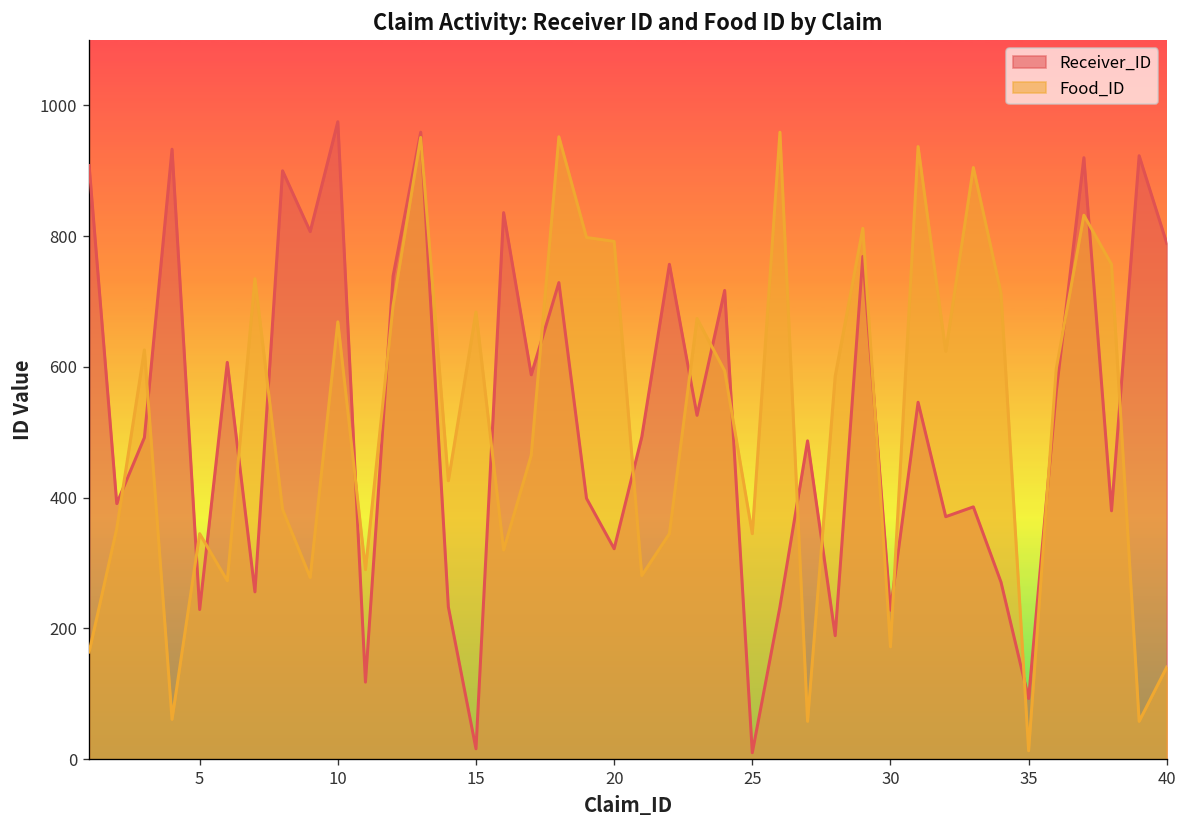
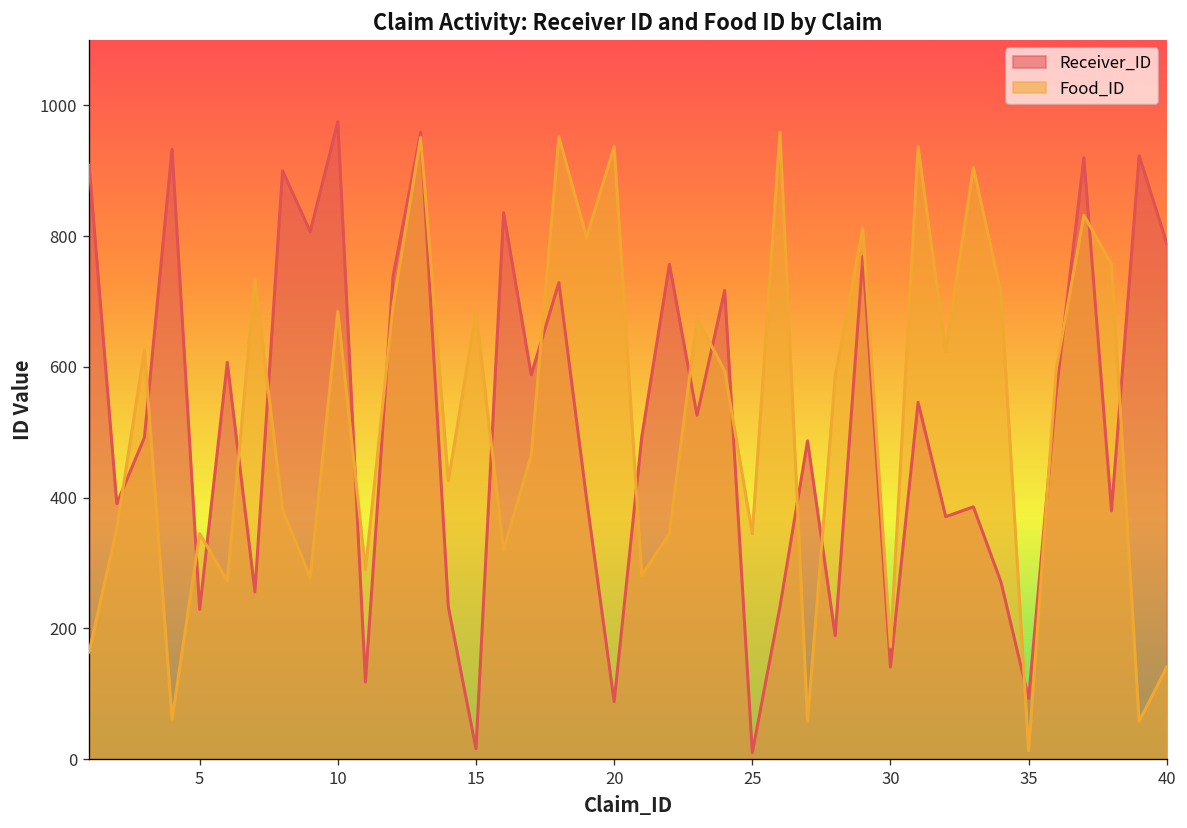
  {
    "Receiver_ID": {
      "5": 230,
      "10": 980,
      "15": 20,
-     "20": 320,
+     "20": 90,
      "25": 10,
-     "30": 230,
+     "30": 140,
      "35": 90,
      "40": 790
    },
    "Food_ID": {
      "5": 350,
-     "10": 670,
+     "10": 690,
      "15": 680,
-     "20": 790,
+     "20": 940,
      "25": 350,
      "30": 170,
      "35": 10,
      "40": 140
    }
  }
